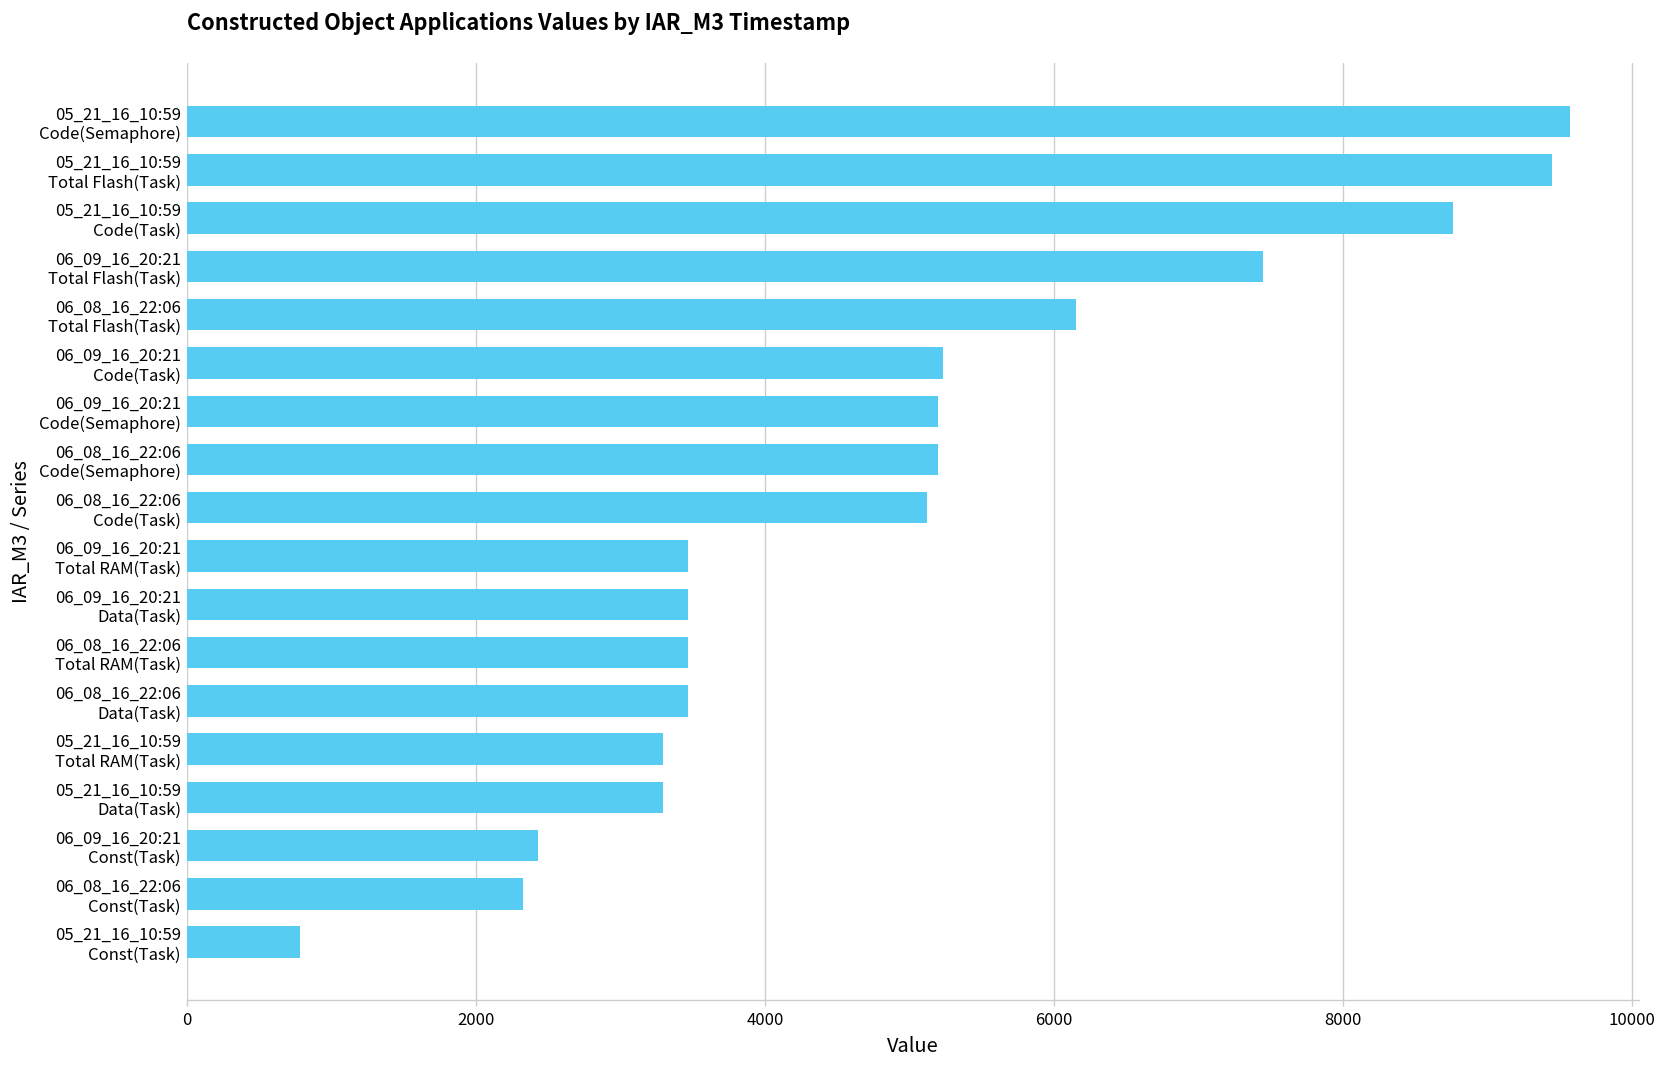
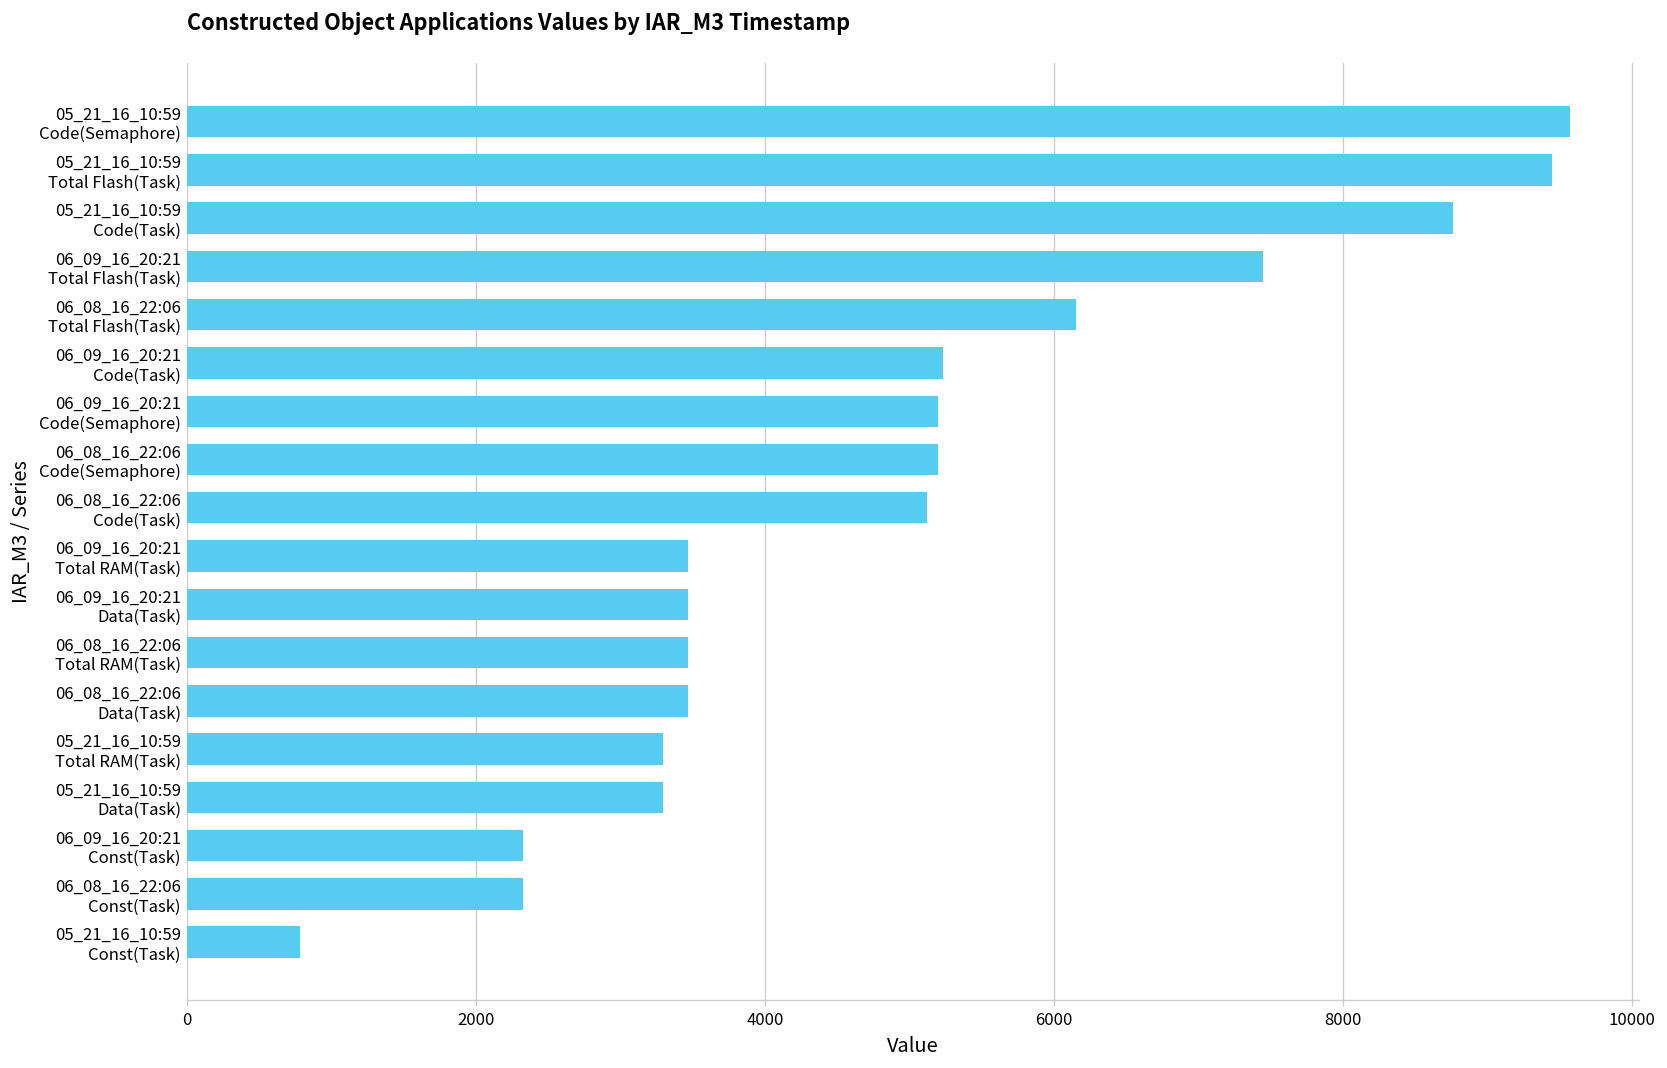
  {
    "05_21_16_10:59 Code(Semaphore)": 9570,
    "05_21_16_10:59 Total Flash(Task)": 9450,
    "05_21_16_10:59 Code(Task)": 8760,
    "06_09_16_20:21 Total Flash(Task)": 7450,
    "06_08_16_22:06 Total Flash(Task)": 6150,
    "06_09_16_20:21 Code(Task)": 5230,
    "06_09_16_20:21 Code(Semaphore)": 5200,
    "06_08_16_22:06 Code(Semaphore)": 5200,
    "06_08_16_22:06 Code(Task)": 5120,
    "06_09_16_20:21 Total RAM(Task)": 3470,
    "06_09_16_20:21 Data(Task)": 3470,
    "06_08_16_22:06 Total RAM(Task)": 3470,
    "06_08_16_22:06 Data(Task)": 3470,
    "05_21_16_10:59 Total RAM(Task)": 3300,
    "05_21_16_10:59 Data(Task)": 3300,
-   "06_09_16_20:21 Const(Task)": 2430,
+   "06_09_16_20:21 Const(Task)": 2330,
    "06_08_16_22:06 Const(Task)": 2330,
    "05_21_16_10:59 Const(Task)": 780
  }
